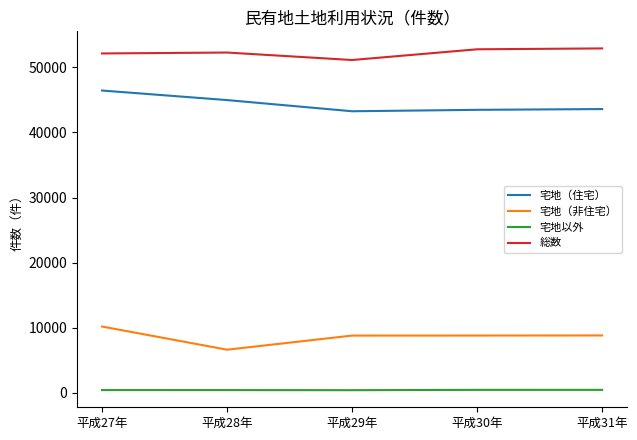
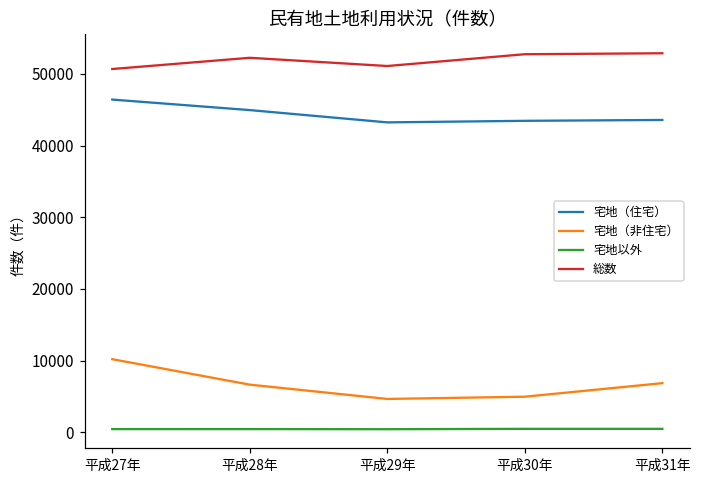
  {
    "宅地（住宅）": {
      "平成27年": 46000,
      "平成28年": 45000,
      "平成29年": 43000,
      "平成30年": 43000,
      "平成31年": 44000
    },
    "宅地（非住宅）": {
      "平成27年": 10000,
      "平成28年": 7000,
-     "平成29年": 9000,
-     "平成30年": 9000,
-     "平成31年": 9000
+     "平成29年": 5000,
+     "平成30年": 5000,
+     "平成31年": 7000
    },
    "宅地以外": {
      "平成27年": 0,
      "平成28年": 0,
      "平成29年": 0,
      "平成30年": 0,
      "平成31年": 0
    },
    "総数": {
-     "平成27年": 52000,
+     "平成27年": 51000,
      "平成28年": 52000,
      "平成29年": 51000,
      "平成30年": 53000,
      "平成31年": 53000
    }
  }
